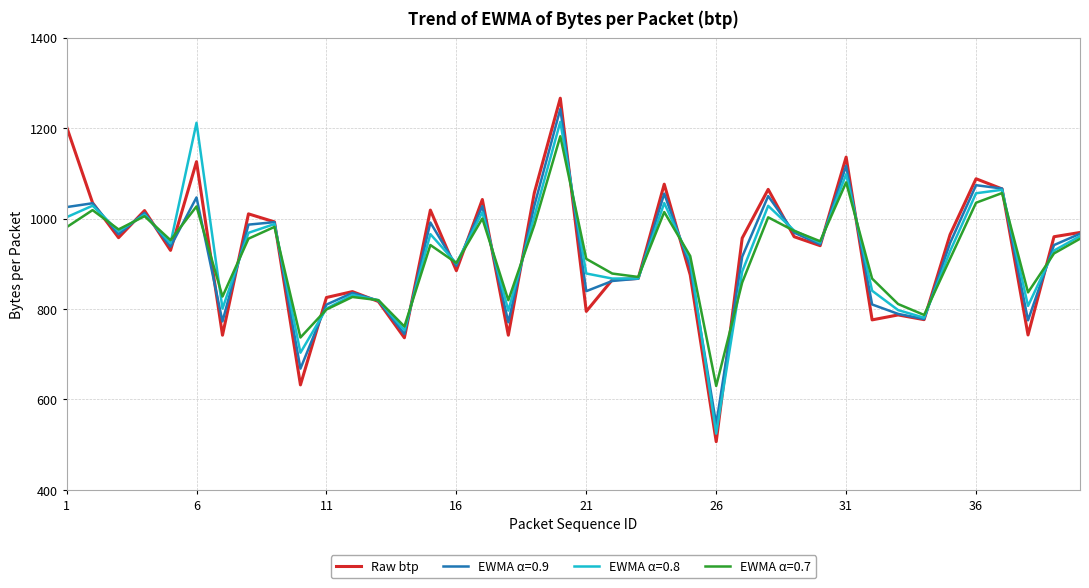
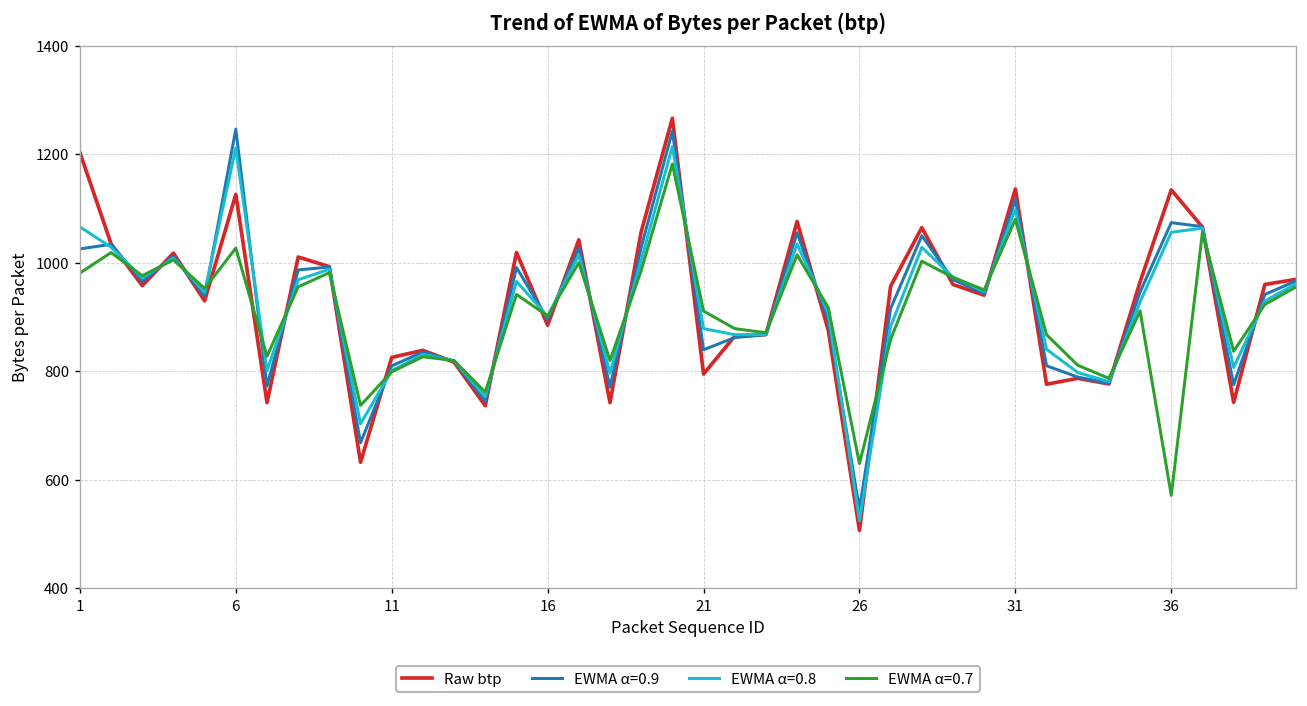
  {
    "Raw btp": {
      "1": 1200,
      "6": 1130,
      "11": 830,
      "16": 880,
      "21": 790,
      "26": 510,
      "31": 1140,
-     "36": 1090
+     "36": 1130
    },
    "EWMA α=0.9": {
      "1": 1030,
-     "6": 1050,
+     "6": 1250,
      "11": 810,
      "21": 840,
      "26": 550,
      "31": 1120,
      "36": 1070
    },
    "EWMA α=0.8": {
-     "1": 1000,
+     "1": 1070,
      "6": 1210,
      "21": 880,
      "26": 520,
      "31": 1100,
      "36": 1060
    },
    "EWMA α=0.7": {
      "1": 980,
      "6": 1030,
      "21": 910,
      "26": 630,
      "31": 1080,
-     "36": 1030
+     "36": 570
    }
  }
